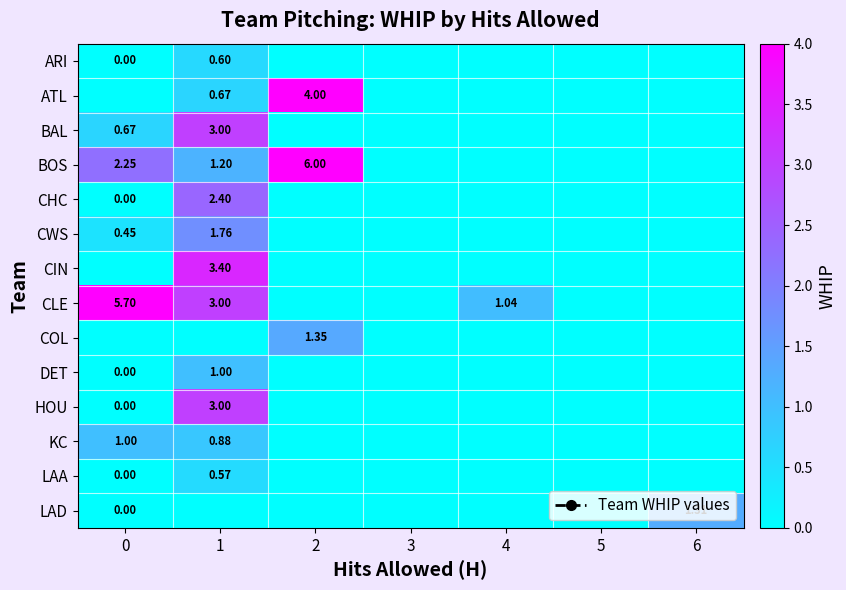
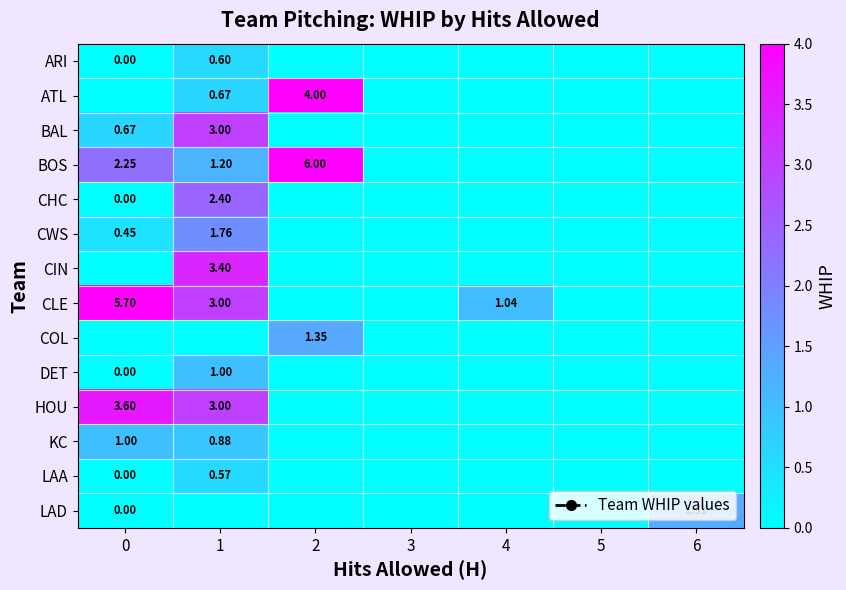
  {
    "ARI": {
      "0": 0.00,
      "1": 0.60
    },
    "ATL": {
      "1": 0.67,
      "2": 4.00
    },
    "BAL": {
      "0": 0.67,
      "1": 3.00
    },
    "BOS": {
      "0": 2.25,
      "1": 1.20,
      "2": 6.00
    },
    "CHC": {
      "0": 0.00,
      "1": 2.40
    },
    "CWS": {
      "0": 0.45,
      "1": 1.76
    },
    "CIN": {
      "1": 3.40
    },
    "CLE": {
      "0": 5.70,
      "1": 3.00,
      "4": 1.04
    },
    "COL": {
      "2": 1.35
    },
    "DET": {
      "0": 0.00,
      "1": 1.00
    },
    "HOU": {
-     "0": 0.00,
+     "0": 3.60,
      "1": 3.00
    },
    "KC": {
      "0": 1.00,
      "1": 0.88
    },
    "LAA": {
      "0": 0.00,
      "1": 0.57
    },
    "LAD": {
      "0": 0.00
    }
  }
